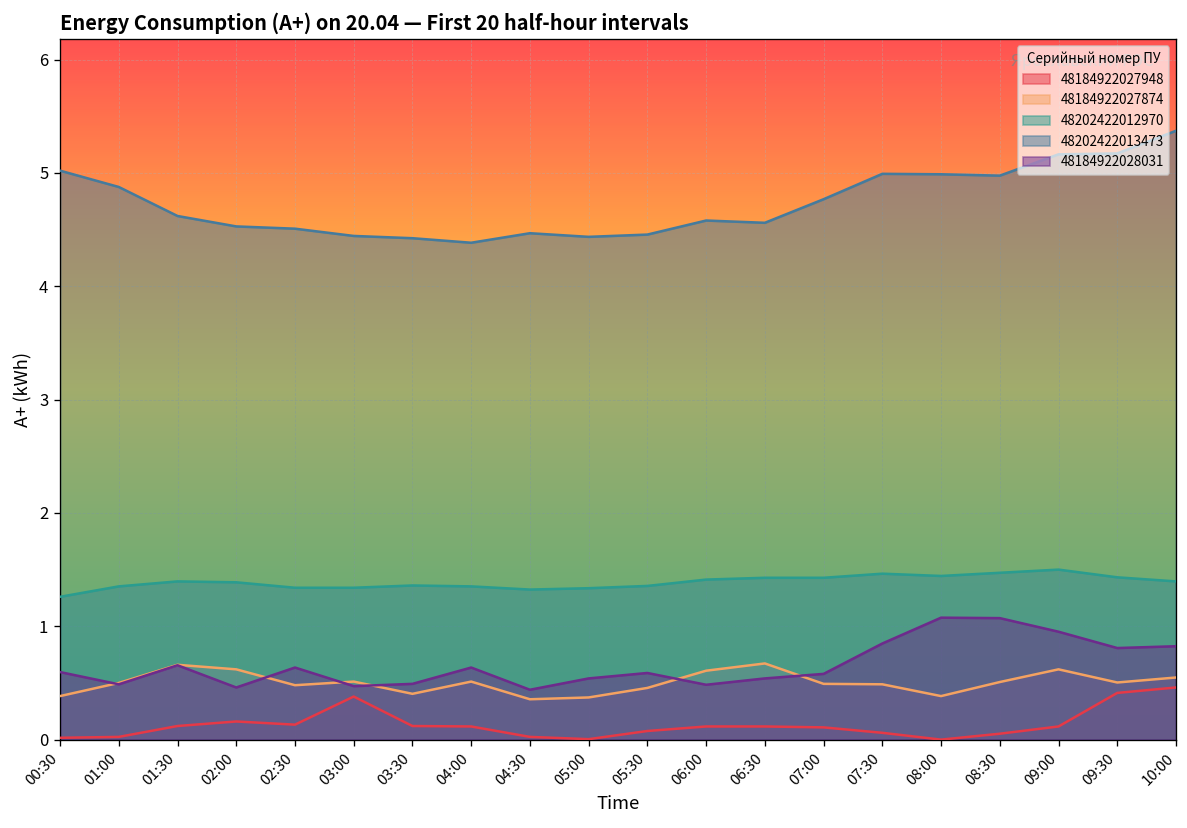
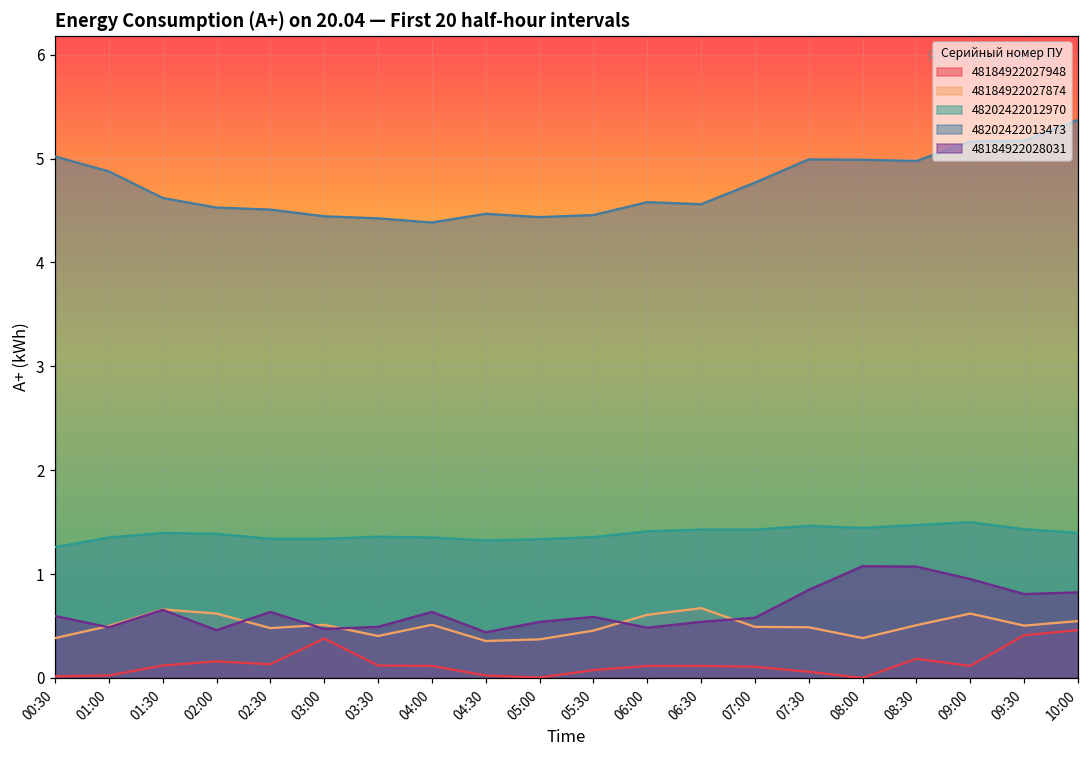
  {
    "48184922027948": {
      "00:30": 0.0,
      "01:00": 0.0,
      "01:30": 0.1,
      "02:00": 0.2,
      "02:30": 0.1,
      "03:00": 0.4,
      "03:30": 0.1,
      "04:00": 0.1,
      "04:30": 0.0,
      "05:00": 0.0,
      "05:30": 0.1,
      "06:00": 0.1,
      "06:30": 0.1,
      "07:00": 0.1,
      "07:30": 0.1,
      "08:00": 0.0,
-     "08:30": 0.1,
+     "08:30": 0.2,
      "09:00": 0.1,
      "09:30": 0.4,
      "10:00": 0.5
    },
    "48184922027874": {
      "00:30": 0.4,
      "02:00": 0.6,
      "02:30": 0.5,
      "03:00": 0.5,
      "03:30": 0.4,
      "04:00": 0.5,
      "04:30": 0.4,
      "05:00": 0.4,
      "05:30": 0.5,
      "06:00": 0.6,
      "06:30": 0.7,
      "07:00": 0.5,
      "07:30": 0.5,
      "08:00": 0.4,
      "08:30": 0.5,
      "09:00": 0.6,
      "09:30": 0.5,
      "10:00": 0.5
    },
    "48184922028031": {
      "00:30": 0.6,
      "02:00": 0.5,
      "02:30": 0.6,
      "03:00": 0.5,
      "03:30": 0.5,
      "04:00": 0.6,
      "04:30": 0.4,
      "05:00": 0.5,
      "05:30": 0.6,
      "06:00": 0.5,
      "06:30": 0.5,
      "07:00": 0.6,
      "07:30": 0.8,
      "08:00": 1.1,
      "08:30": 1.1,
      "09:00": 1.0,
      "09:30": 0.8,
      "10:00": 0.8
    }
  }
